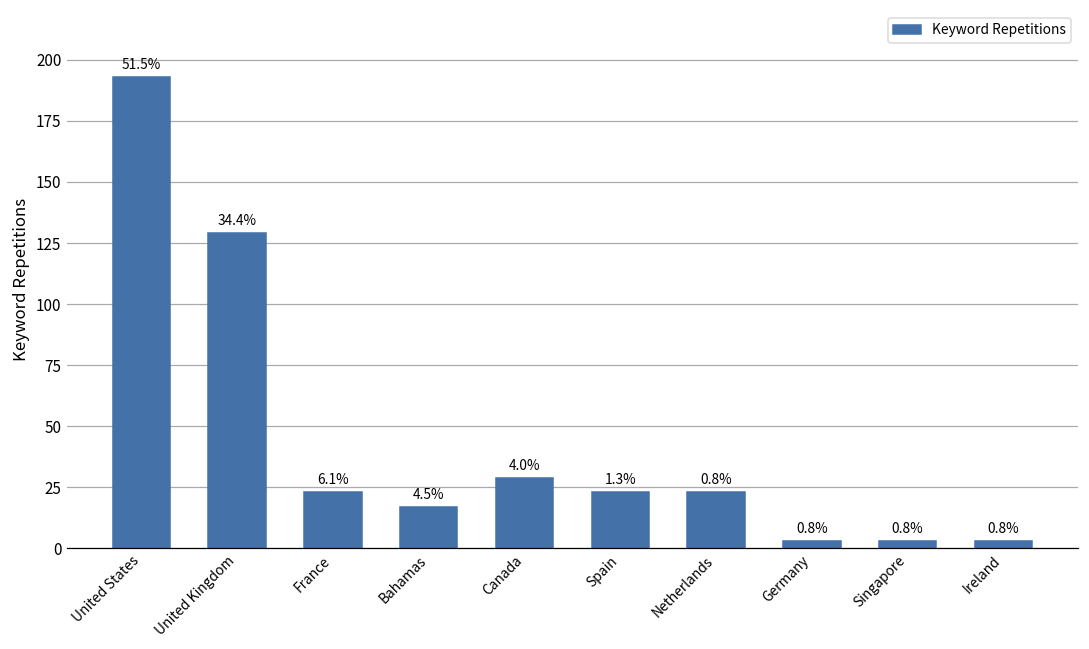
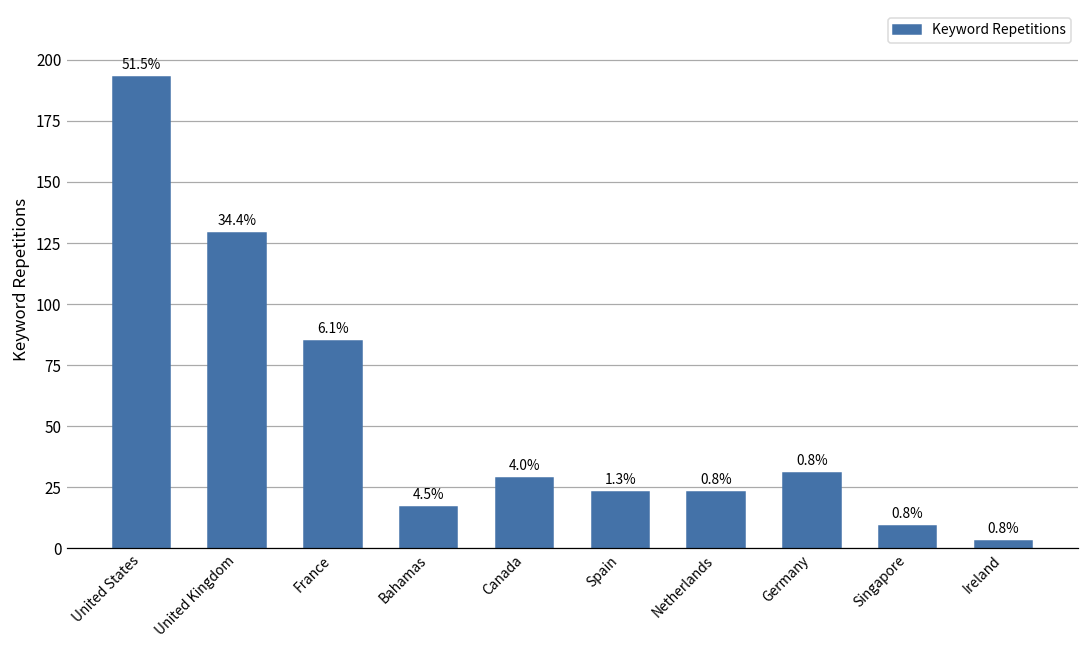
  {
-   "France": 23,
-   "Germany": 3,
-   "Singapore": 3
+   "France": 85,
+   "Germany": 31,
+   "Singapore": 9
  }
